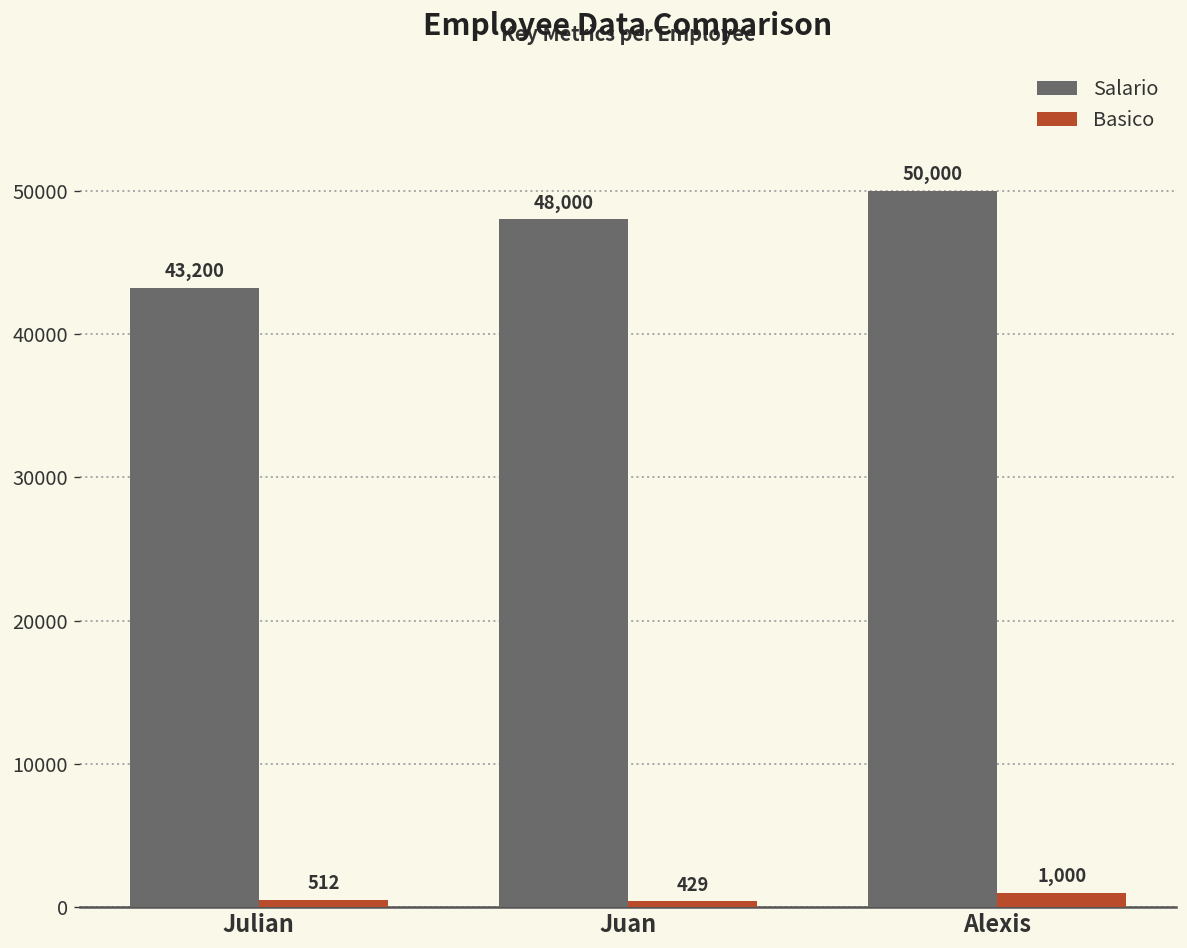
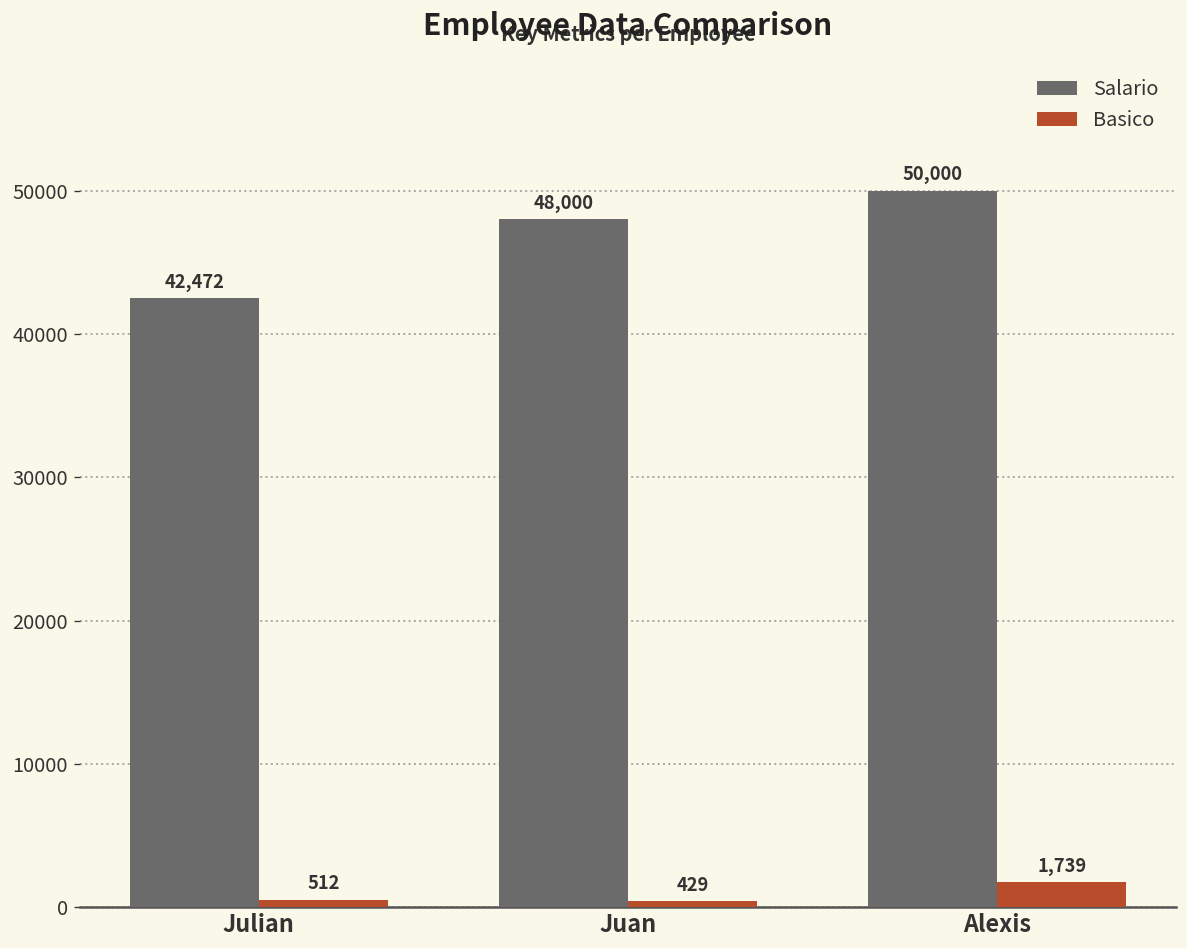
  {
    "Salario": {
-     "Julian": "43,200",
+     "Julian": "42,472",
      "Juan": "48,000",
      "Alexis": "50,000"
    },
    "Basico": {
      "Julian": "512",
      "Juan": "429",
-     "Alexis": "1,000"
+     "Alexis": "1,739"
    }
  }
